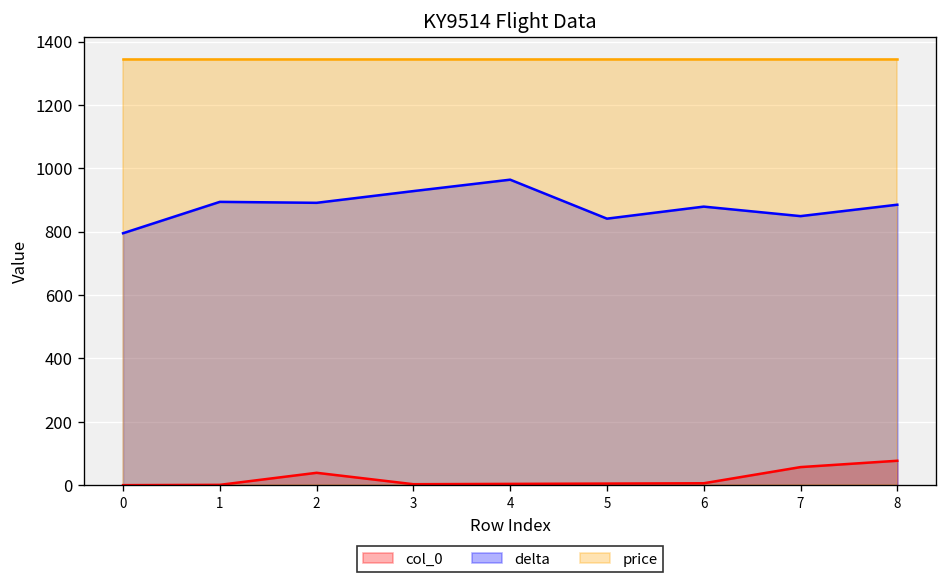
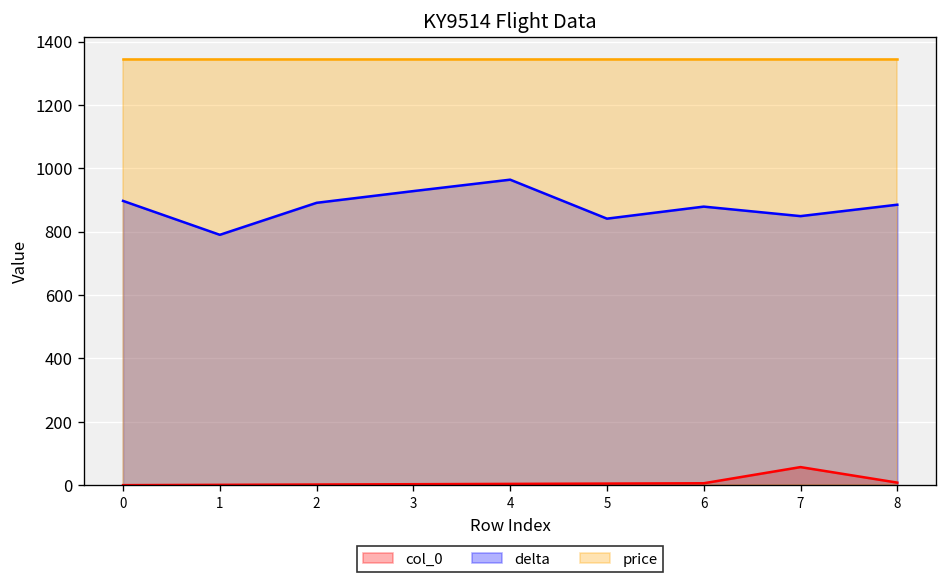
  {
    "col_0": {
      "0": 0,
      "1": 0,
-     "2": 40,
+     "2": 0,
      "3": 0,
      "4": 0,
      "5": 10,
      "6": 10,
      "7": 60,
-     "8": 80
+     "8": 10
    },
    "delta": {
-     "0": 800,
-     "1": 890,
+     "0": 900,
+     "1": 790,
      "2": 890,
      "3": 930,
      "4": 960,
      "5": 840,
      "6": 880,
      "7": 850,
      "8": 890
    },
    "price": {
      "0": 1350,
      "1": 1350,
      "2": 1350,
      "3": 1350,
      "4": 1350,
      "5": 1350,
      "6": 1350,
      "7": 1350,
      "8": 1350
    }
  }
